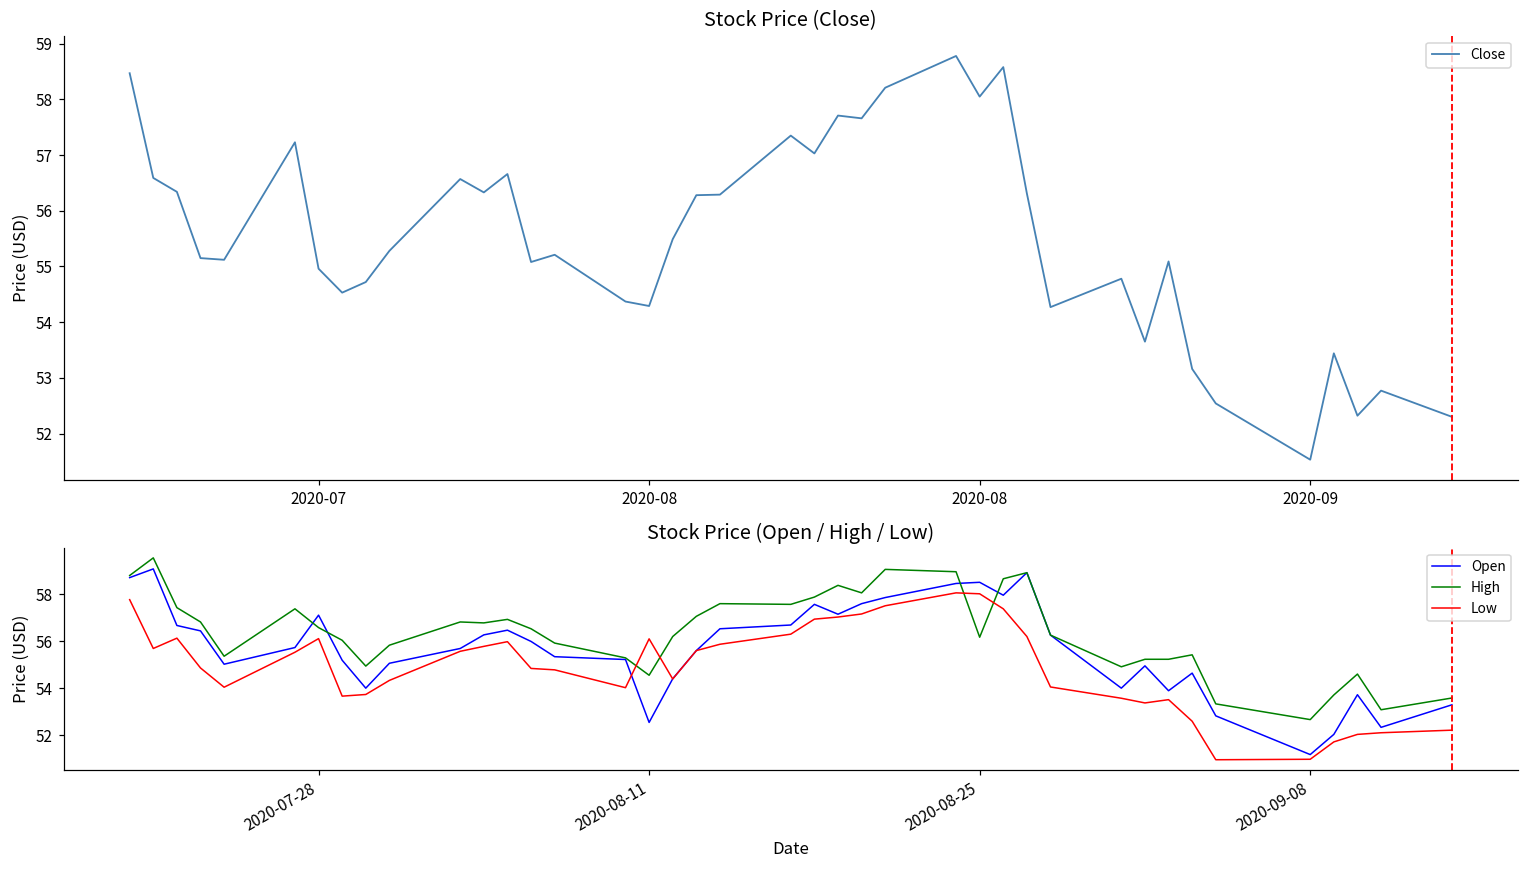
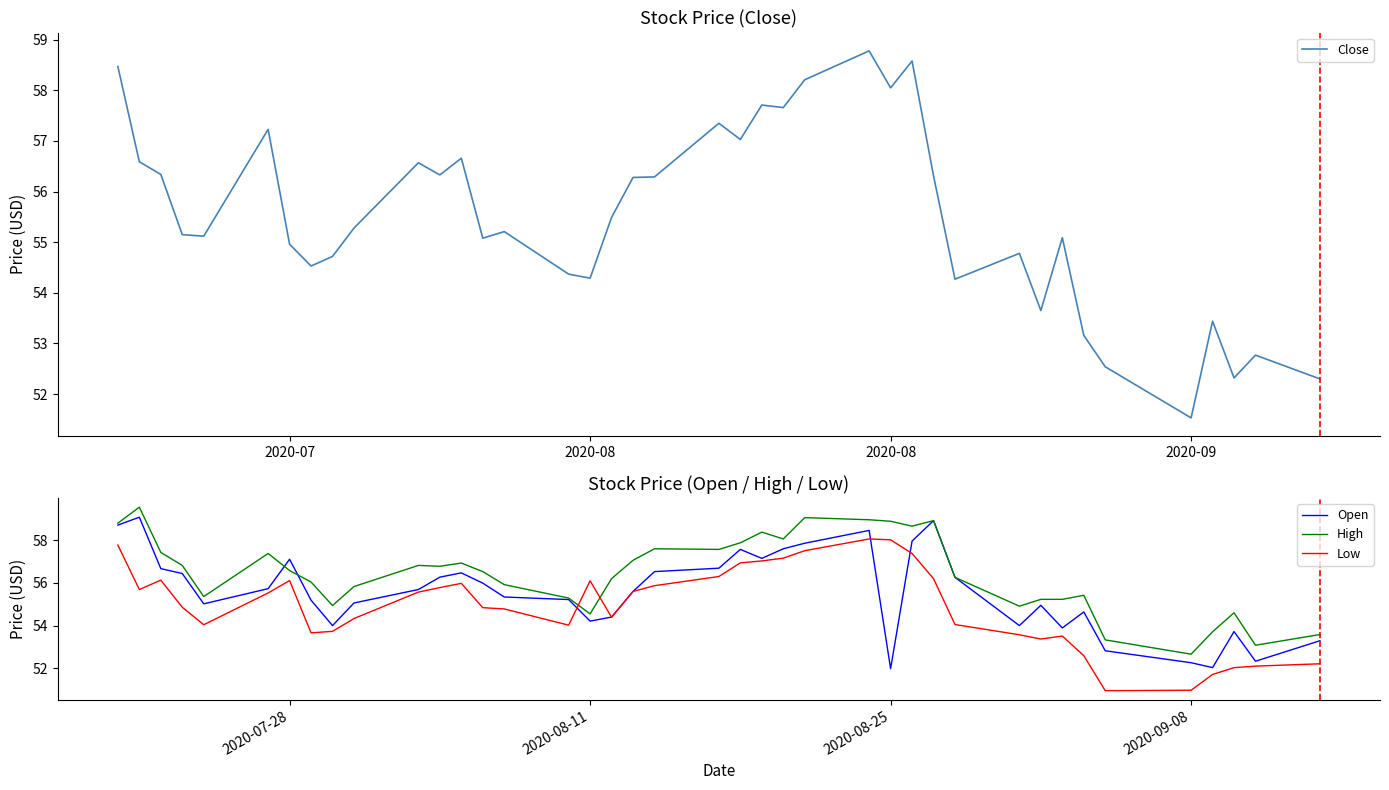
  {
    "Stock Price (Close)": {
      "2020-07": 55.0,
      "2020-09": 51.5
    },
    "Stock Price (Open / High / Low)": {
      "Open": {
        "2020-07-28": 57.1,
-       "2020-08-11": 52.5,
-       "2020-08-25": 58.5,
-       "2020-09-08": 51.2
+       "2020-08-11": 54.2,
+       "2020-08-25": 52.0,
+       "2020-09-08": 52.3
      },
      "High": {
        "2020-07-28": 56.6,
        "2020-08-11": 54.6,
-       "2020-08-25": 56.2,
+       "2020-08-25": 58.9,
        "2020-09-08": 52.7
      },
      "Low": {
        "2020-07-28": 56.1,
        "2020-08-11": 56.1,
        "2020-08-25": 58.0,
        "2020-09-08": 51.0
      }
    }
  }
